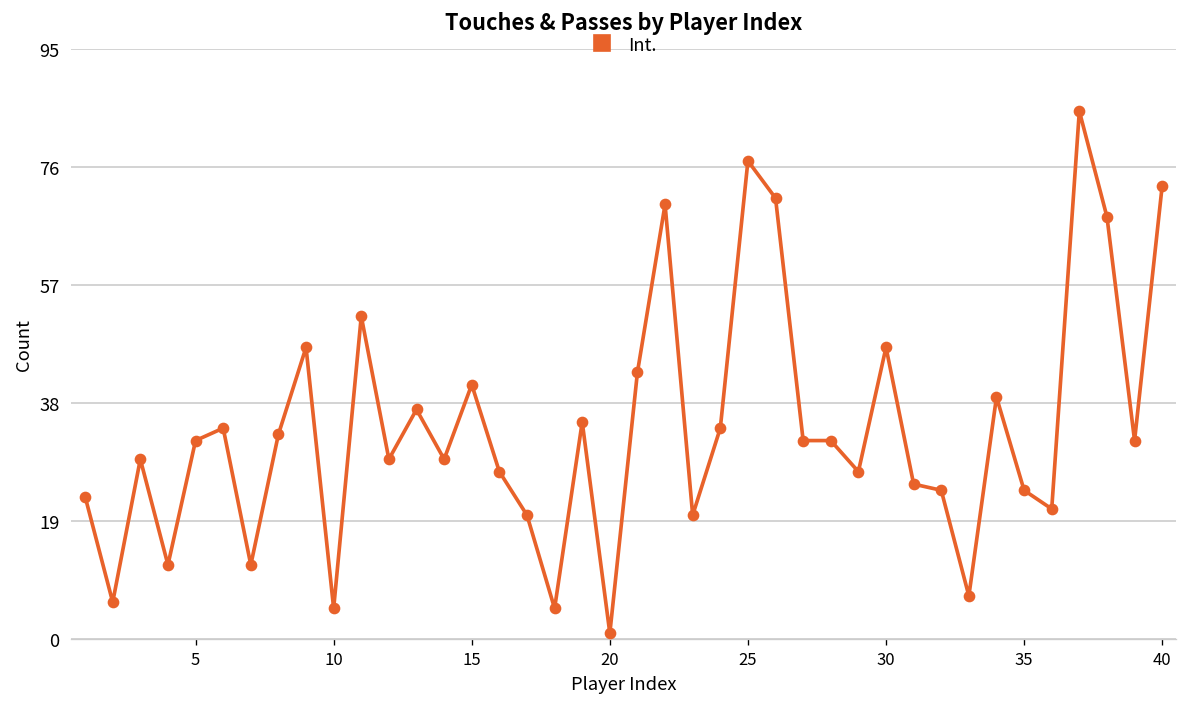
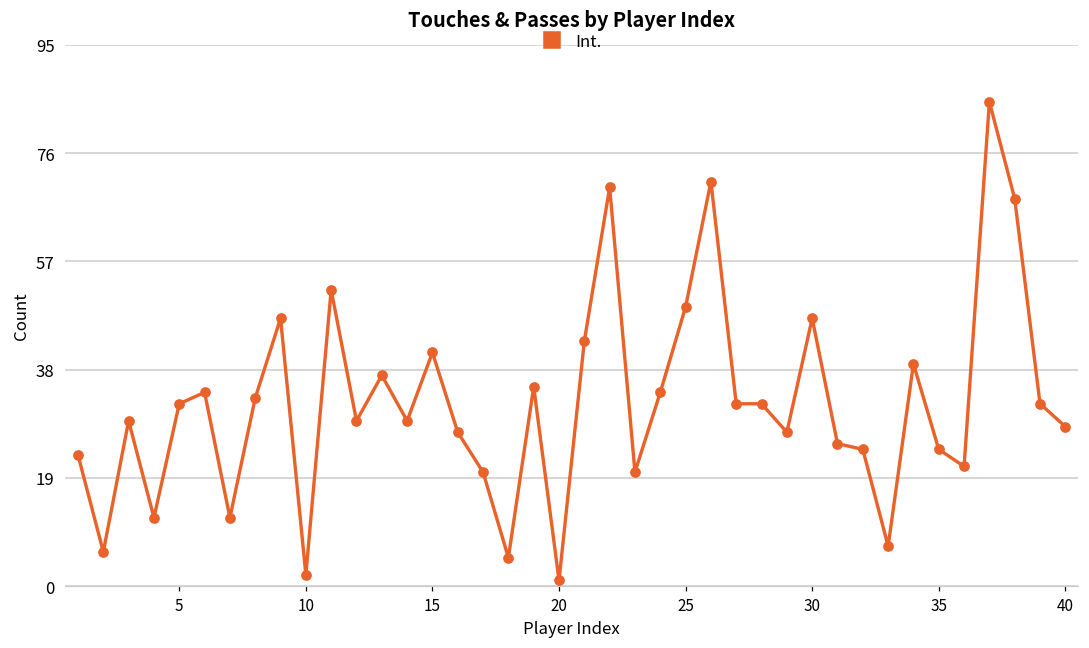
  {
    "5": 32,
-   "10": 5,
+   "10": 2,
    "15": 41,
    "20": 1,
-   "25": 77,
+   "25": 49,
    "30": 47,
    "35": 24,
-   "40": 73
+   "40": 28
  }
